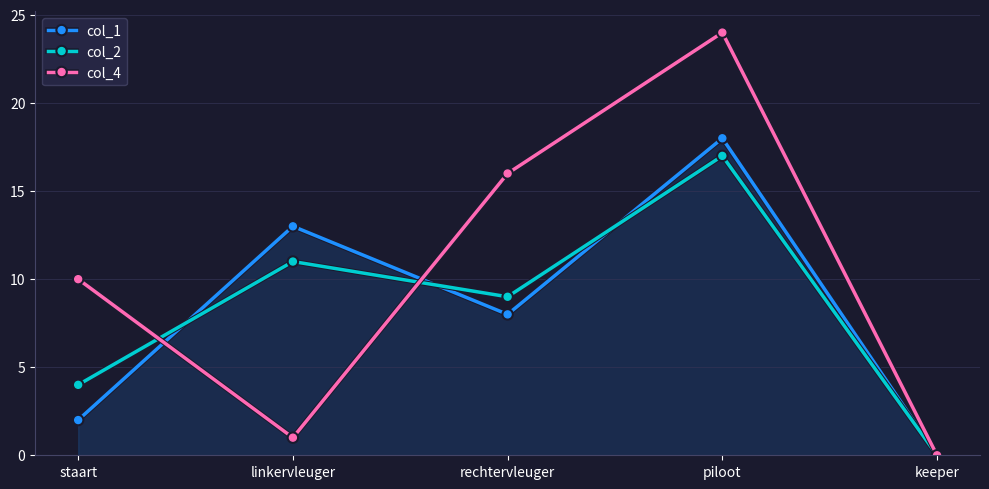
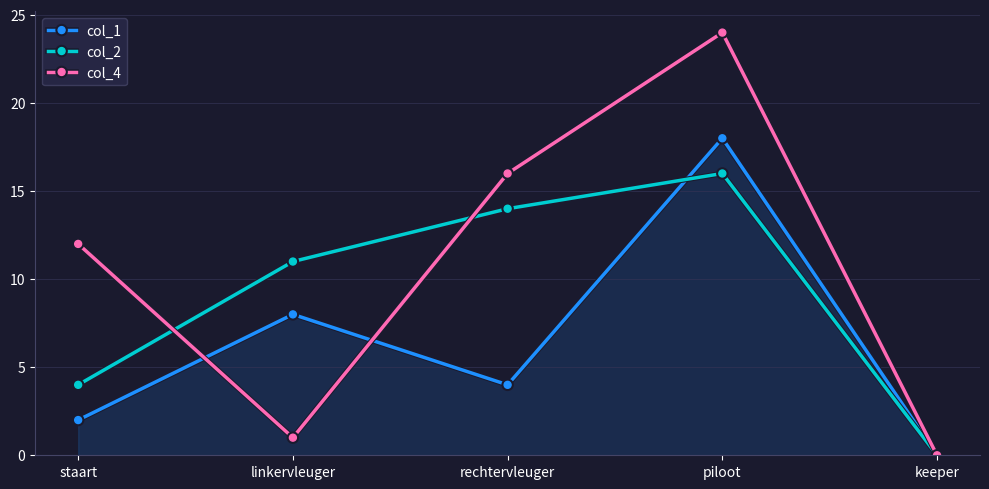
  {
    "col_1": {
      "staart": 2,
-     "linkervleuger": 13,
-     "rechtervleuger": 8,
+     "linkervleuger": 8,
+     "rechtervleuger": 4,
      "piloot": 18
    },
    "col_2": {
      "staart": 4,
      "linkervleuger": 11,
-     "rechtervleuger": 9,
-     "piloot": 17
+     "rechtervleuger": 14,
+     "piloot": 16
    },
    "col_4": {
-     "staart": 10,
+     "staart": 12,
      "linkervleuger": 1,
      "rechtervleuger": 16,
      "piloot": 24
    }
  }
